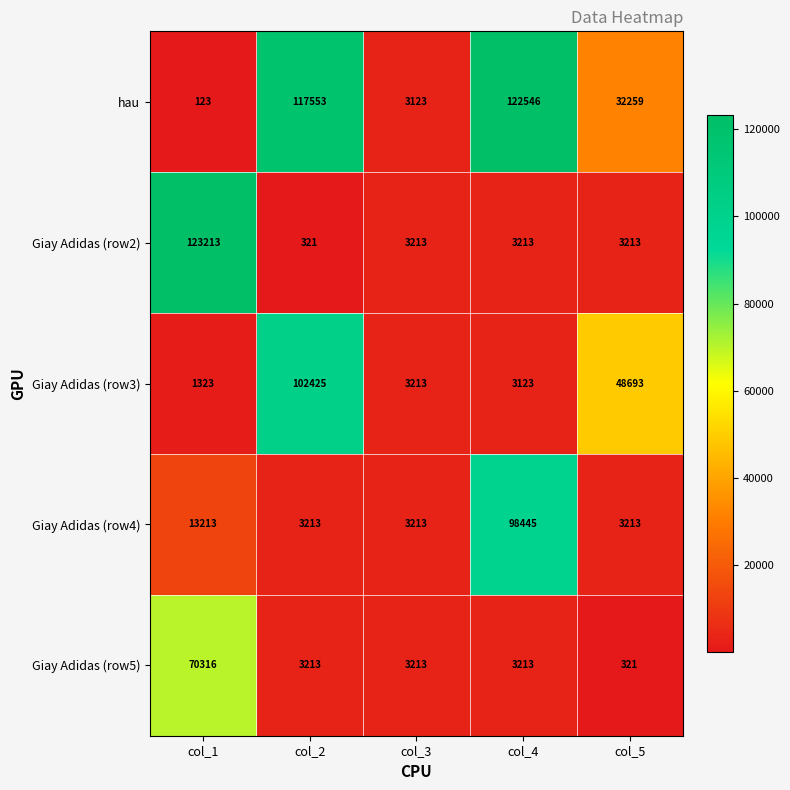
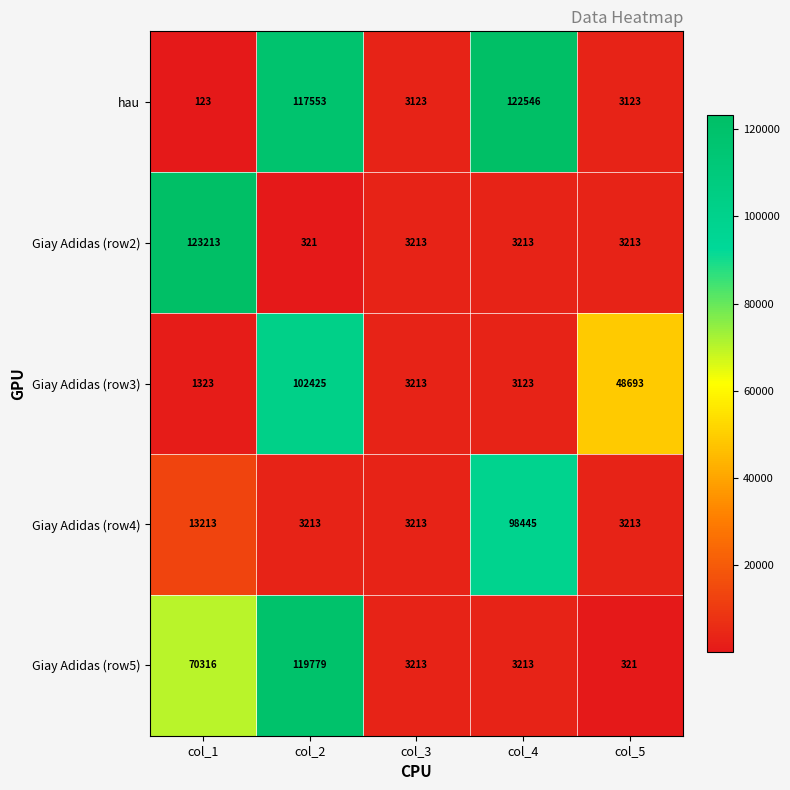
  {
    "hau": {
      "col_1": 123,
      "col_2": 117553,
      "col_3": 3123,
      "col_4": 122546,
-     "col_5": 32259
+     "col_5": 3123
    },
    "Giay Adidas (row2)": {
      "col_1": 123213,
      "col_2": 321,
      "col_3": 3213,
      "col_4": 3213,
      "col_5": 3213
    },
    "Giay Adidas (row3)": {
      "col_1": 1323,
      "col_2": 102425,
      "col_3": 3213,
      "col_4": 3123,
      "col_5": 48693
    },
    "Giay Adidas (row4)": {
      "col_1": 13213,
      "col_2": 3213,
      "col_3": 3213,
      "col_4": 98445,
      "col_5": 3213
    },
    "Giay Adidas (row5)": {
      "col_1": 70316,
-     "col_2": 3213,
+     "col_2": 119779,
      "col_3": 3213,
      "col_4": 3213,
      "col_5": 321
    }
  }
